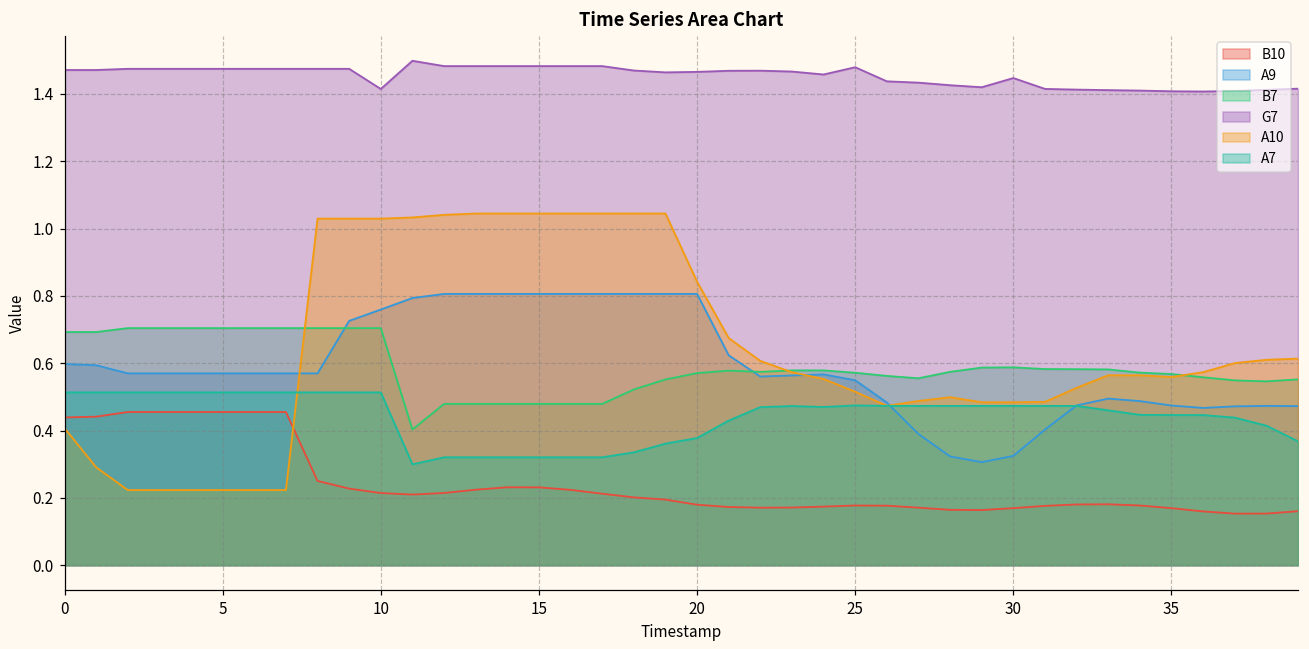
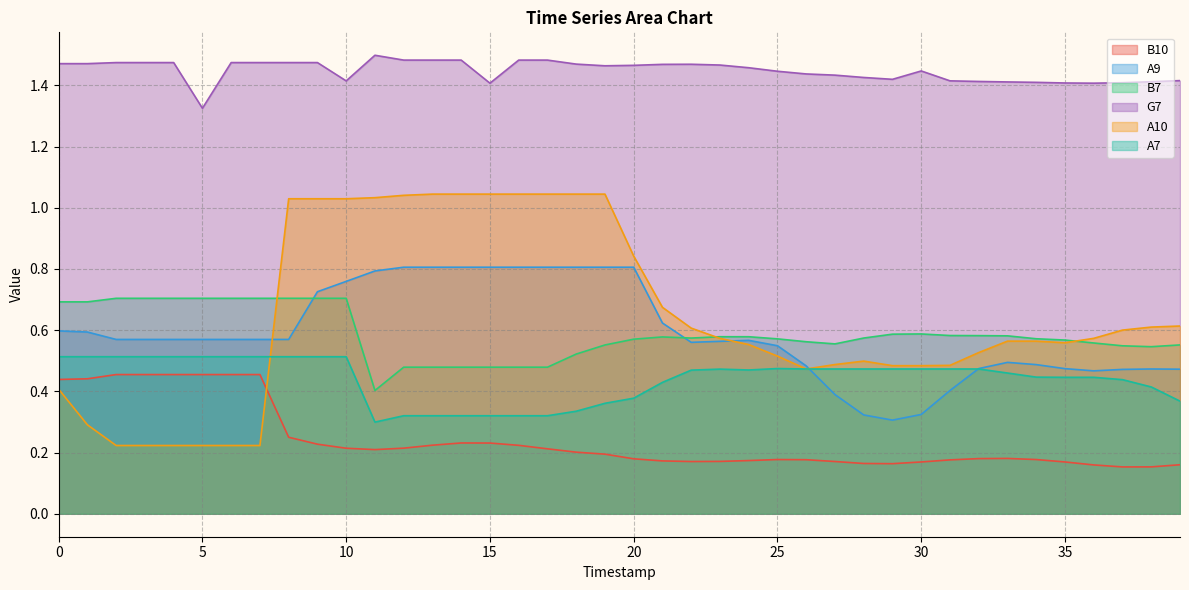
  {
    "G7": {
      "0": 1.47,
-     "5": 1.47,
+     "5": 1.33,
      "10": 1.41,
-     "15": 1.48,
+     "15": 1.41,
      "20": 1.47,
-     "25": 1.48,
+     "25": 1.45,
      "30": 1.45,
      "35": 1.41
    }
  }
